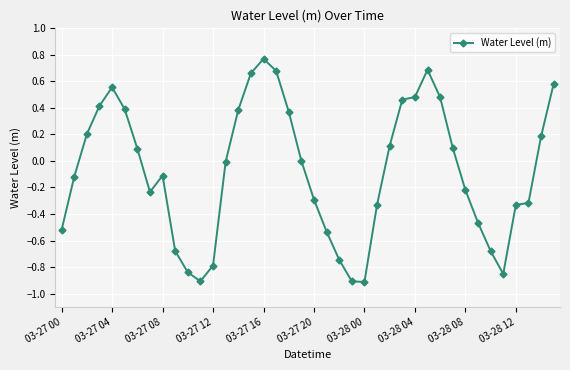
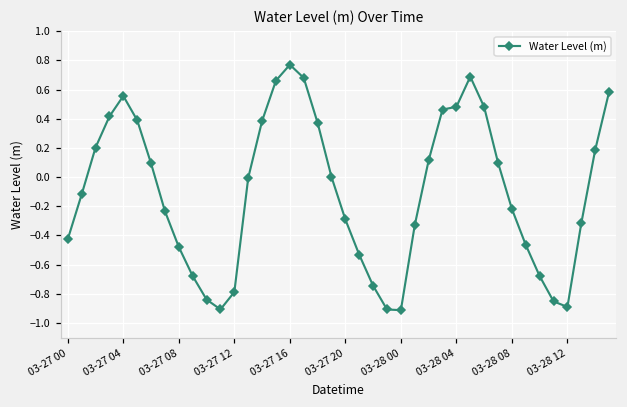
  {
-   "03-27 00": -0.52,
+   "03-27 00": -0.43,
    "03-27 04": 0.56,
-   "03-27 08": -0.11,
+   "03-27 08": -0.48,
    "03-27 12": -0.79,
    "03-27 16": 0.77,
    "03-27 20": -0.29,
    "03-28 00": -0.91,
    "03-28 04": 0.48,
    "03-28 08": -0.22,
-   "03-28 12": -0.33
+   "03-28 12": -0.89
  }
